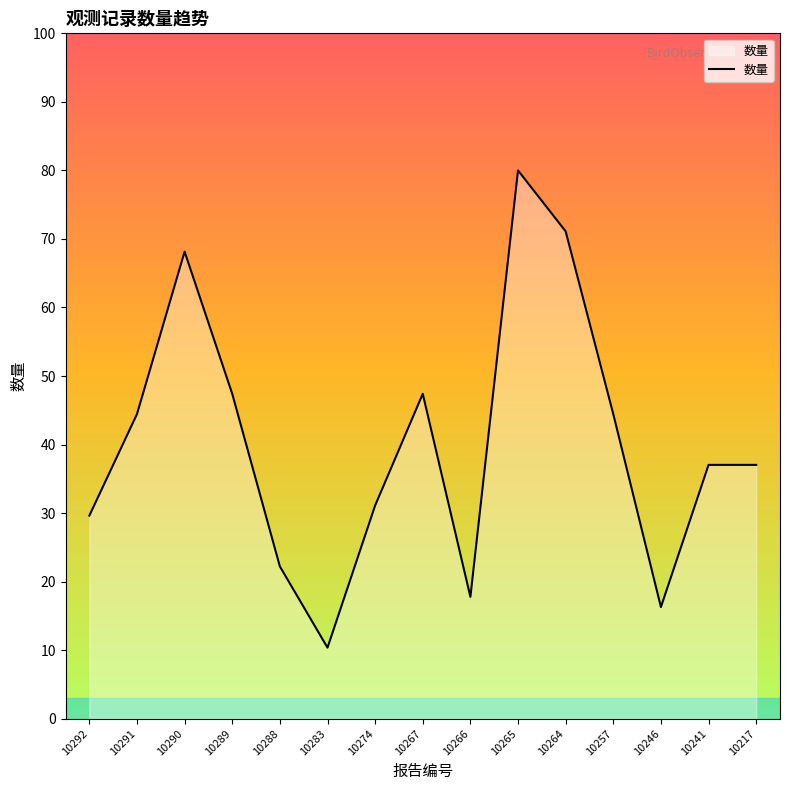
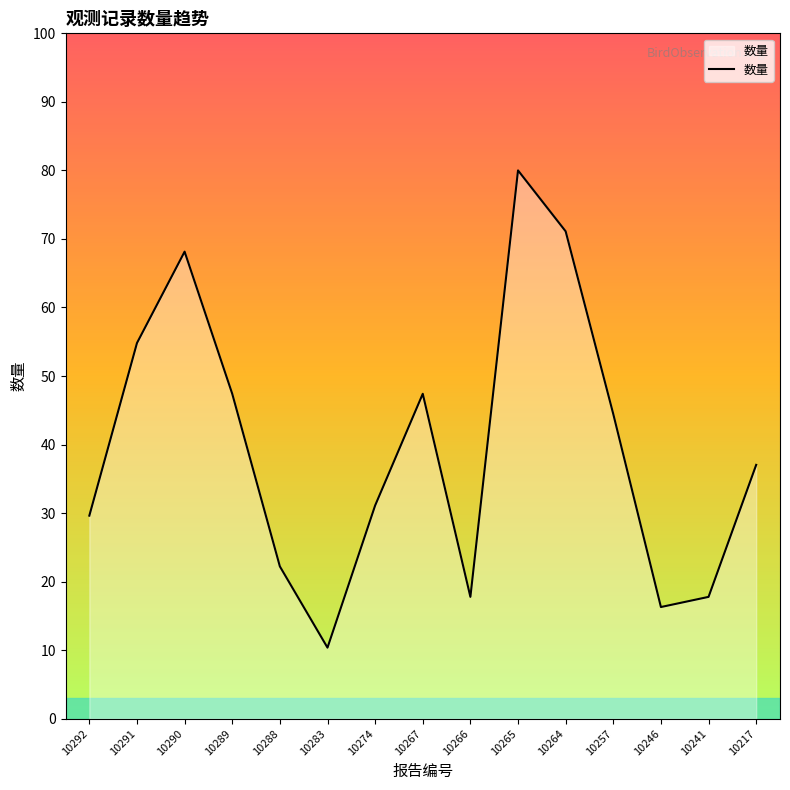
  {
    "10292": 30,
-   "10291": 44,
+   "10291": 55,
    "10290": 68,
    "10289": 47,
    "10288": 22,
    "10283": 10,
    "10274": 31,
    "10267": 47,
    "10266": 18,
    "10265": 80,
    "10264": 71,
    "10257": 44,
    "10246": 16,
-   "10241": 37,
+   "10241": 18,
    "10217": 37
  }
